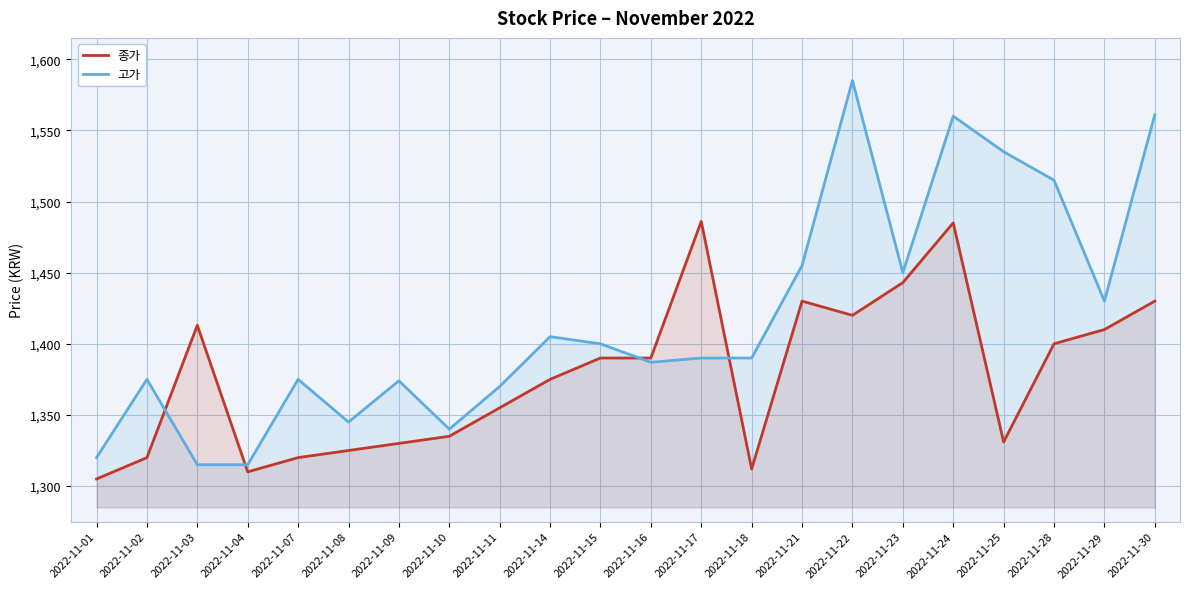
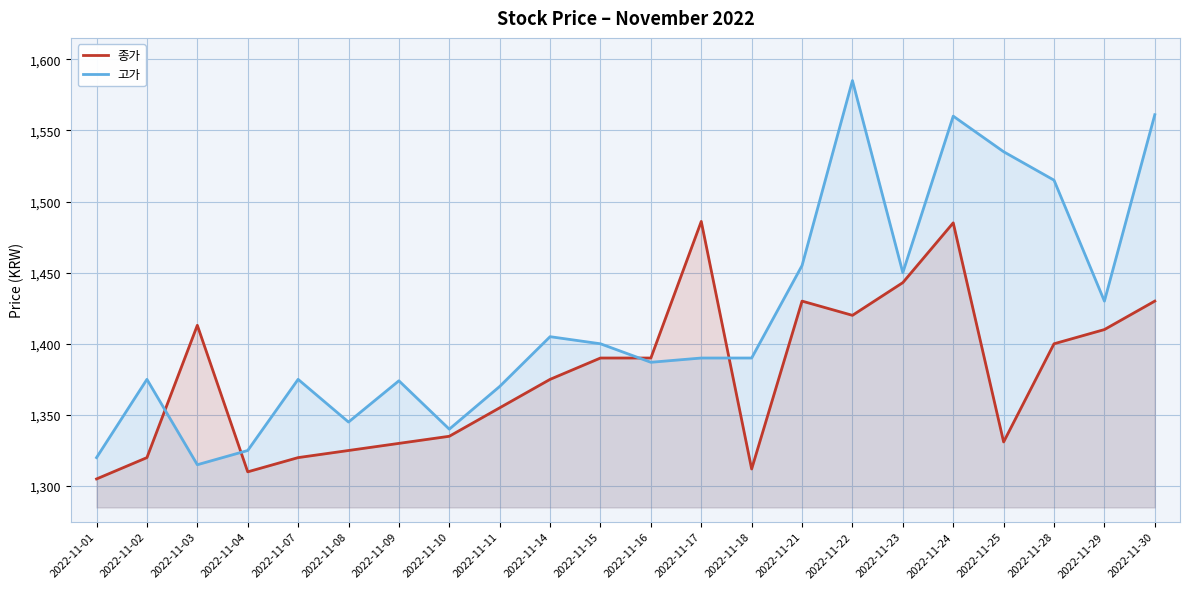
  {
    "종가": {
      "2022-11-01": "1,305",
      "2022-11-02": "1,320",
      "2022-11-03": "1,413",
      "2022-11-04": "1,310",
      "2022-11-07": "1,320",
      "2022-11-08": "1,325",
      "2022-11-09": "1,330",
      "2022-11-10": "1,335",
      "2022-11-11": "1,355",
      "2022-11-14": "1,375",
      "2022-11-15": "1,390",
      "2022-11-16": "1,390",
      "2022-11-17": "1,486",
      "2022-11-18": "1,312",
      "2022-11-21": "1,430",
      "2022-11-22": "1,420",
      "2022-11-23": "1,443",
      "2022-11-24": "1,485",
      "2022-11-25": "1,331",
      "2022-11-28": "1,400",
      "2022-11-29": "1,410",
      "2022-11-30": "1,430"
    },
    "고가": {
      "2022-11-01": "1,320",
      "2022-11-02": "1,375",
      "2022-11-03": "1,315",
-     "2022-11-04": "1,315",
+     "2022-11-04": "1,325",
      "2022-11-07": "1,375",
      "2022-11-08": "1,345",
      "2022-11-09": "1,374",
      "2022-11-10": "1,340",
      "2022-11-11": "1,370",
      "2022-11-14": "1,405",
      "2022-11-15": "1,400",
      "2022-11-16": "1,387",
      "2022-11-17": "1,390",
      "2022-11-18": "1,390",
      "2022-11-21": "1,455",
      "2022-11-22": "1,585",
      "2022-11-23": "1,450",
      "2022-11-24": "1,560",
      "2022-11-25": "1,535",
      "2022-11-28": "1,515",
      "2022-11-29": "1,430",
      "2022-11-30": "1,561"
    }
  }
